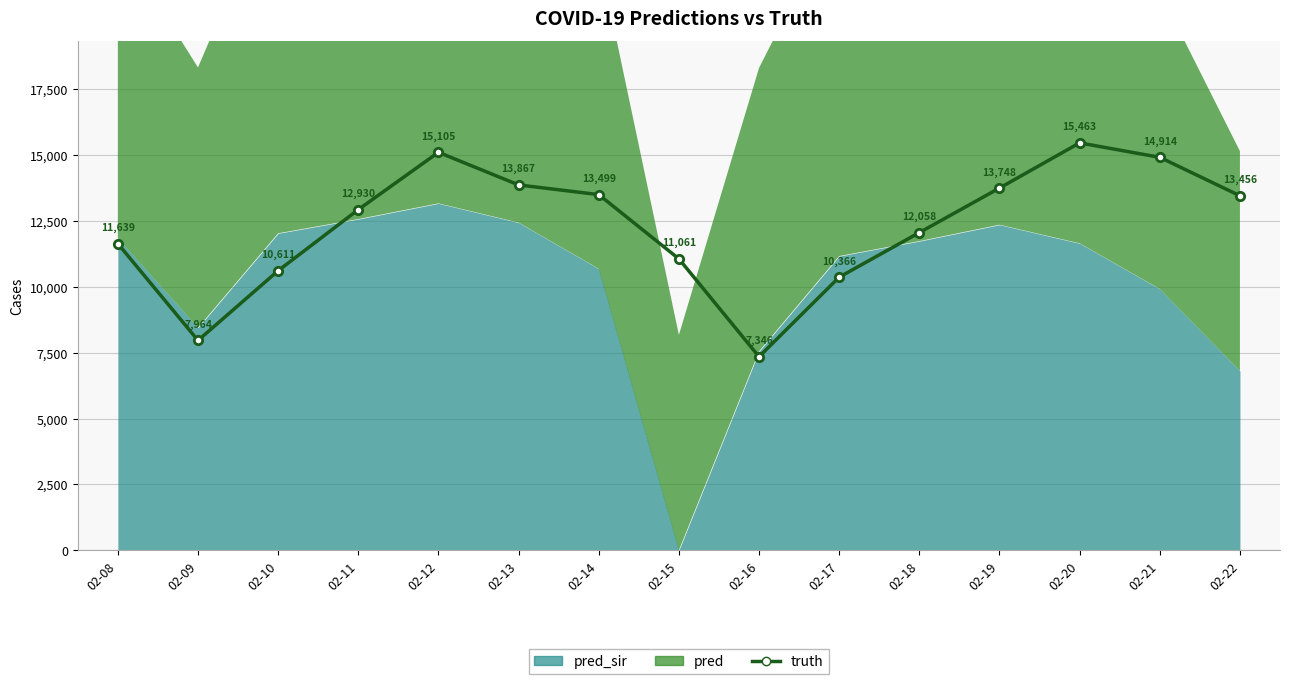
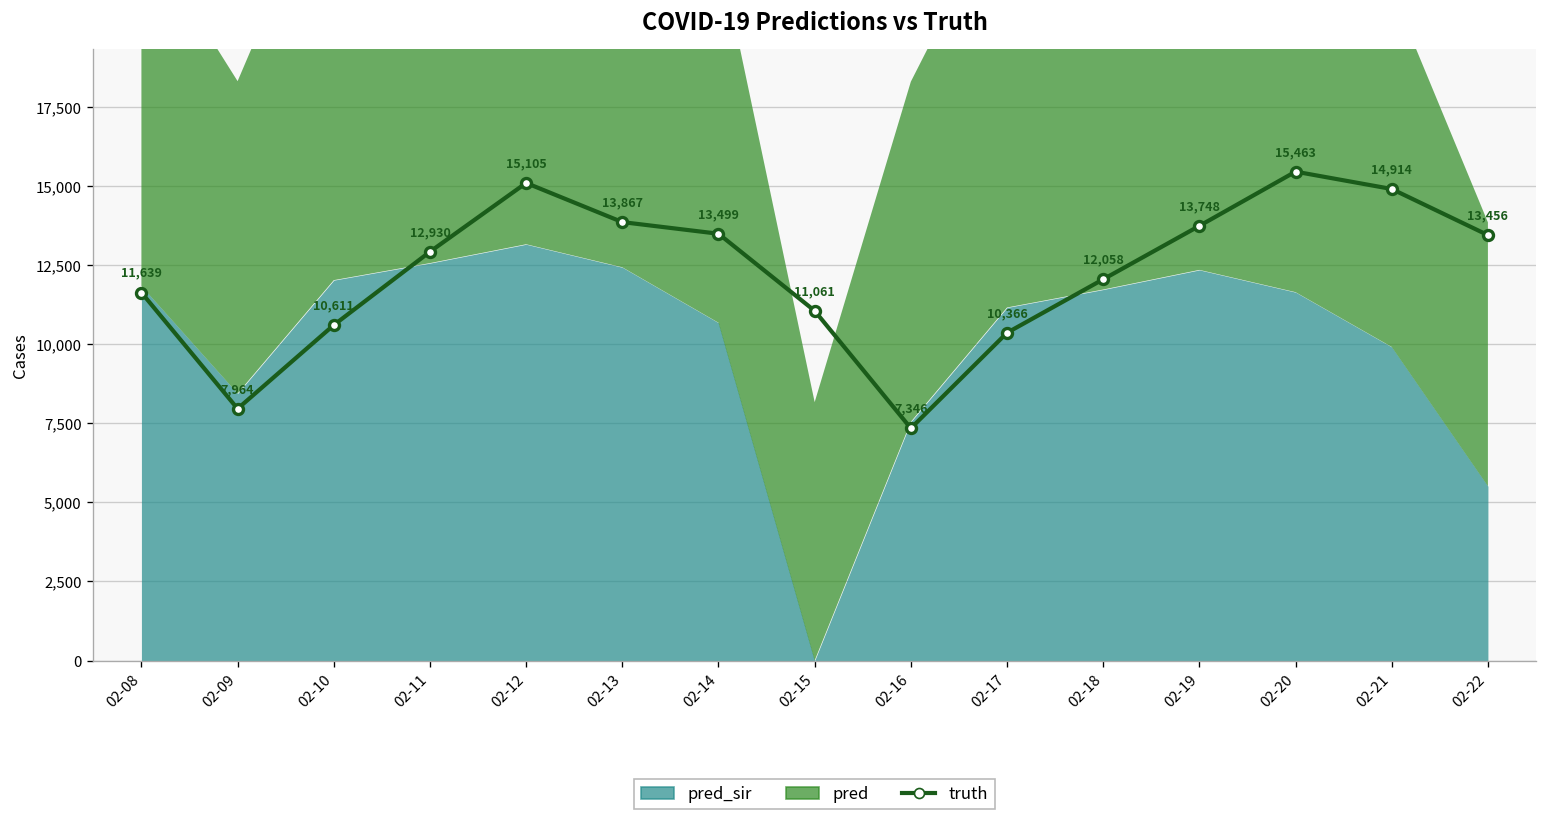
  {
    "pred_sir": {
      "02-10": "12,000",
      "02-11": "12,600",
      "02-12": "13,200",
      "02-13": "12,400",
      "02-14": "10,700",
      "02-15": "0",
      "02-18": "11,700",
      "02-19": "12,400",
      "02-20": "11,700",
      "02-21": "9,900",
-     "02-22": "6,800"
+     "02-22": "5,500"
    }
  }
